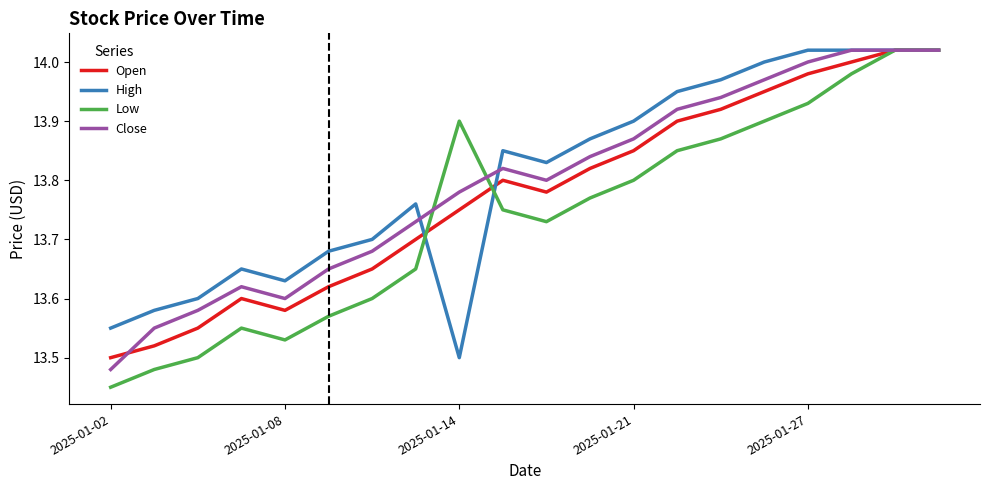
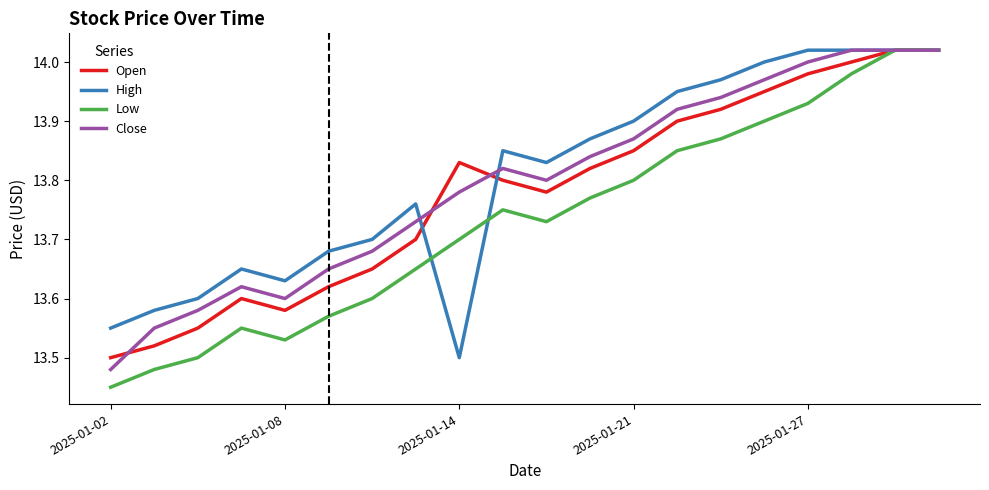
  {
    "Open": {
      "2025-01-02": 13.50,
      "2025-01-08": 13.58,
-     "2025-01-14": 13.75,
+     "2025-01-14": 13.83,
      "2025-01-21": 13.85,
      "2025-01-27": 13.98
    },
    "High": {
      "2025-01-02": 13.55,
      "2025-01-08": 13.63,
      "2025-01-14": 13.50,
      "2025-01-21": 13.90,
      "2025-01-27": 14.02
    },
    "Low": {
      "2025-01-02": 13.45,
      "2025-01-08": 13.53,
-     "2025-01-14": 13.9,
+     "2025-01-14": 13.7,
      "2025-01-21": 13.8,
      "2025-01-27": 13.93
    },
    "Close": {
      "2025-01-02": 13.48,
      "2025-01-08": 13.60,
      "2025-01-14": 13.78,
      "2025-01-21": 13.87,
      "2025-01-27": 14.00
    }
  }
